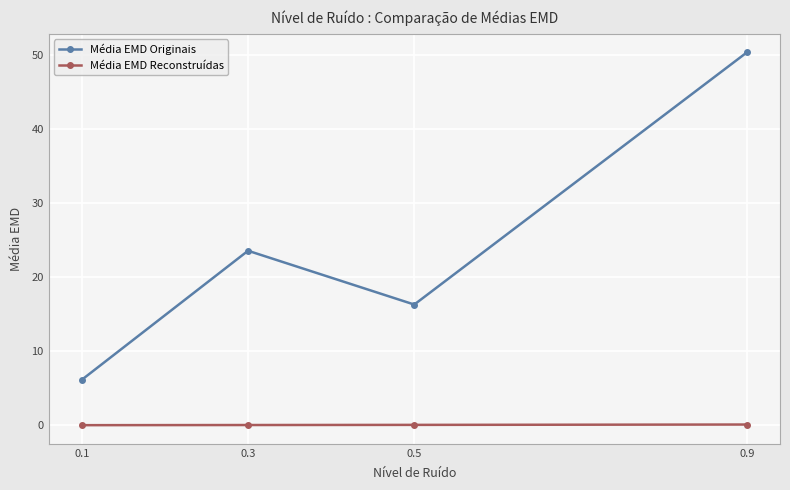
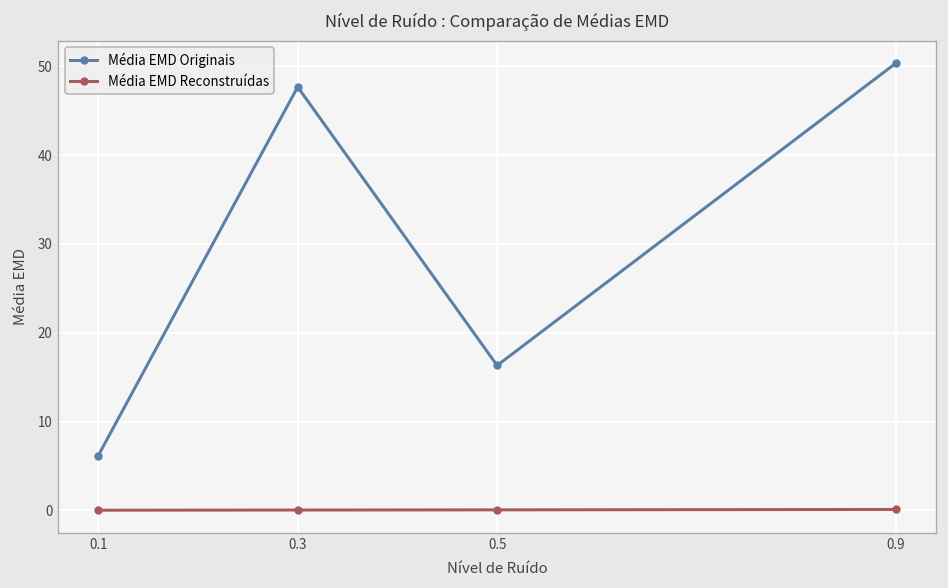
  {
    "Média EMD Originais": {
      "0.1": 6,
-     "0.3": 24,
+     "0.3": 48,
      "0.5": 16,
      "0.9": 50
    },
    "Média EMD Reconstruídas": {
      "0.1": 0,
      "0.3": 0,
      "0.5": 0,
      "0.9": 0
    }
  }
